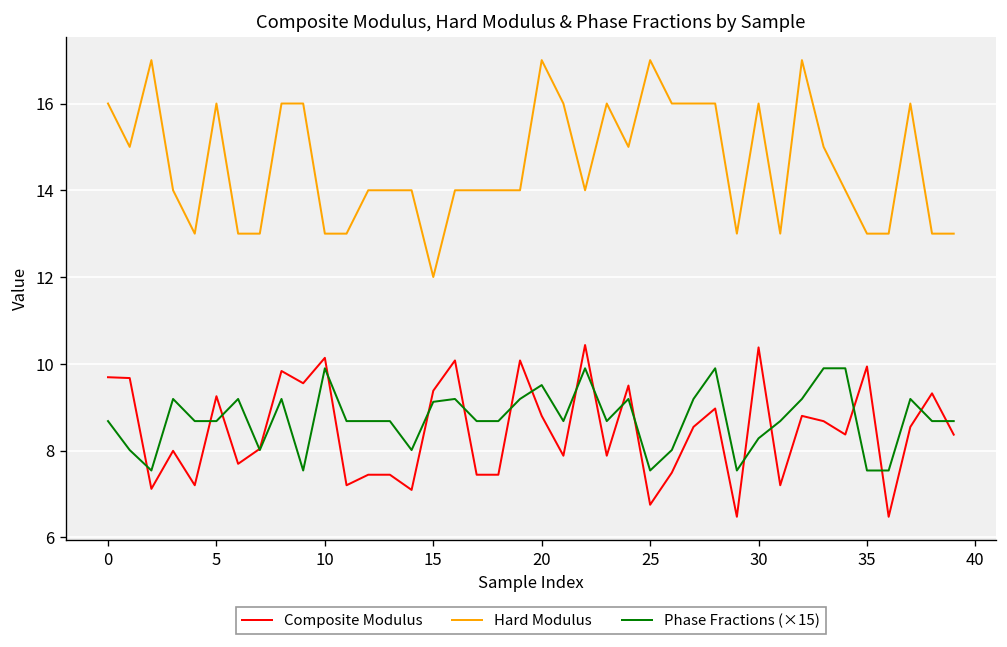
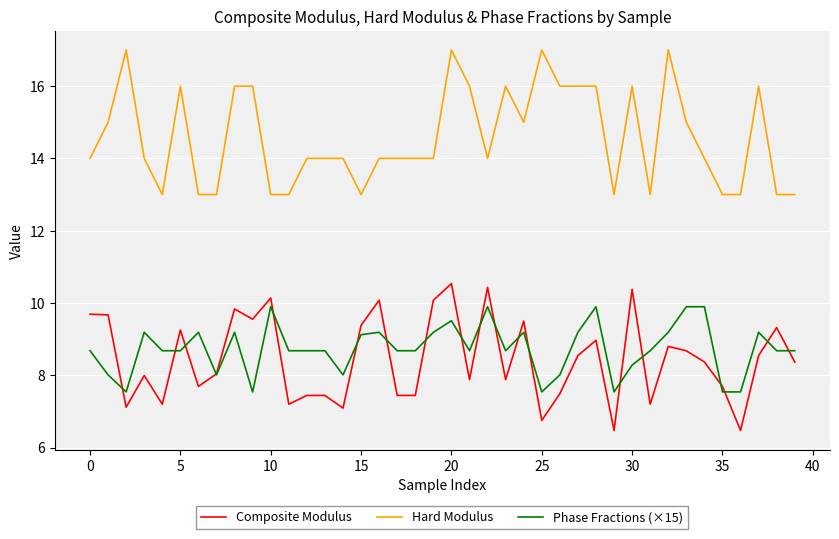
  {
    "Composite Modulus": {
      "0": 9.7,
      "5": 9.3,
      "10": 10.1,
      "15": 9.4,
-     "20": 8.8,
+     "20": 10.5,
      "25": 6.8,
      "30": 10.4,
-     "35": 9.9
+     "35": 7.7
    },
    "Hard Modulus": {
-     "0": 16,
+     "0": 14,
      "5": 16,
      "10": 13,
-     "15": 12,
+     "15": 13,
      "20": 17,
      "25": 17,
      "30": 16,
      "35": 13
    },
    "Phase Fractions (×15)": {
      "0": 8.7,
      "5": 8.7,
      "10": 9.9,
      "15": 9.1,
      "20": 9.5,
      "25": 7.5,
      "30": 8.3,
      "35": 7.5
    }
  }
